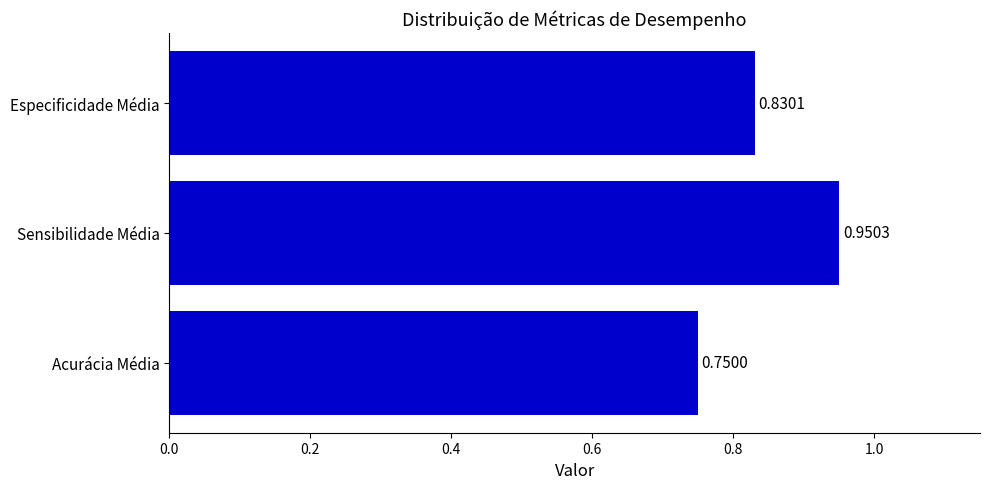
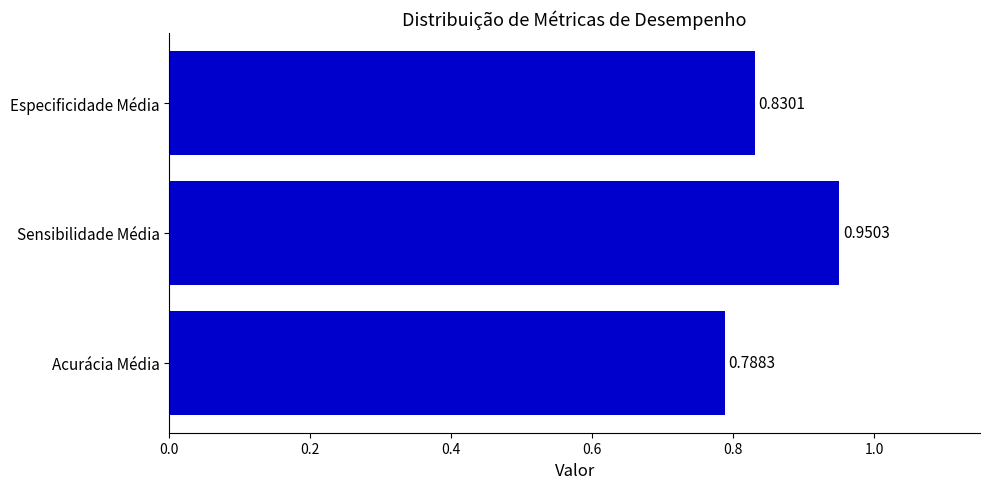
  {
    "Especificidade Média": 0.8301,
    "Sensibilidade Média": 0.9503,
-   "Acurácia Média": 0.7500
+   "Acurácia Média": 0.7883
  }
